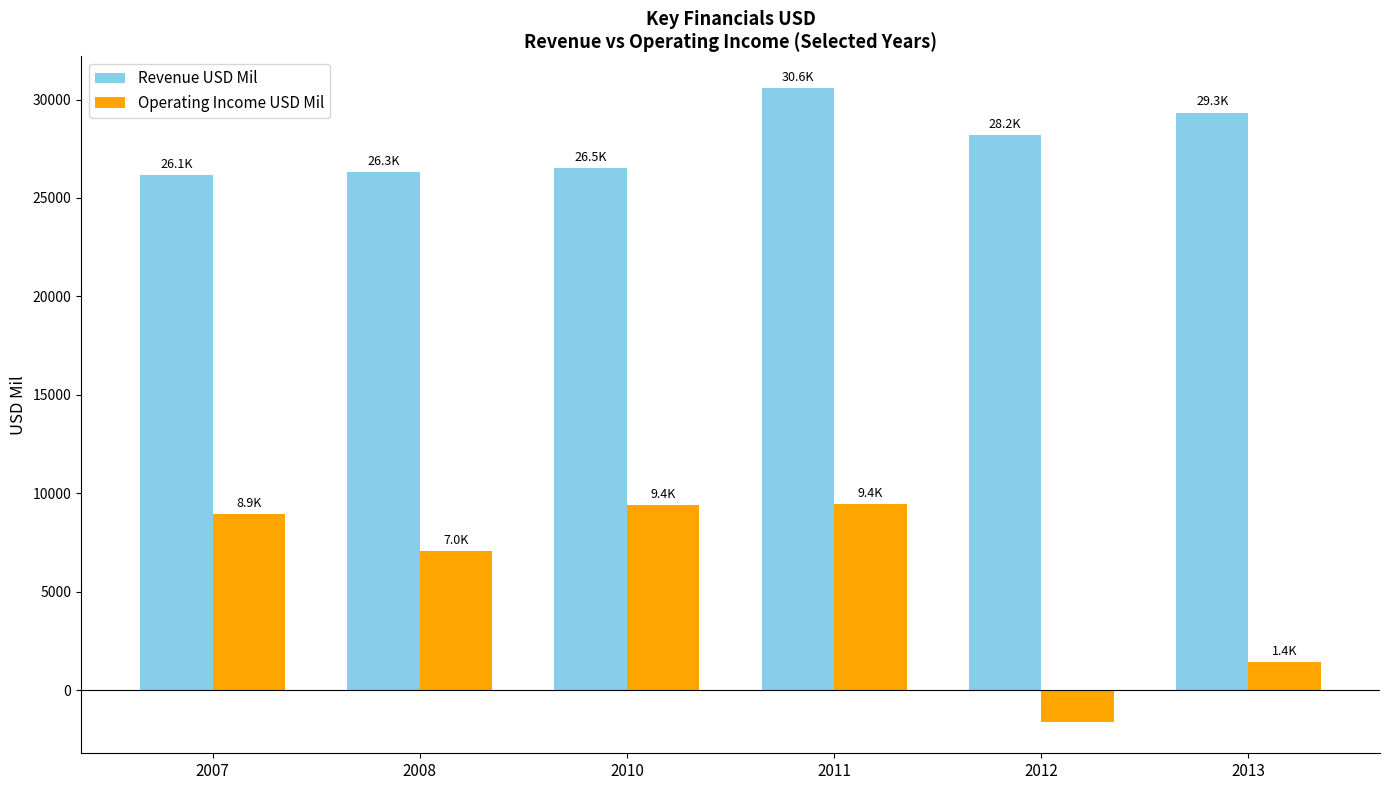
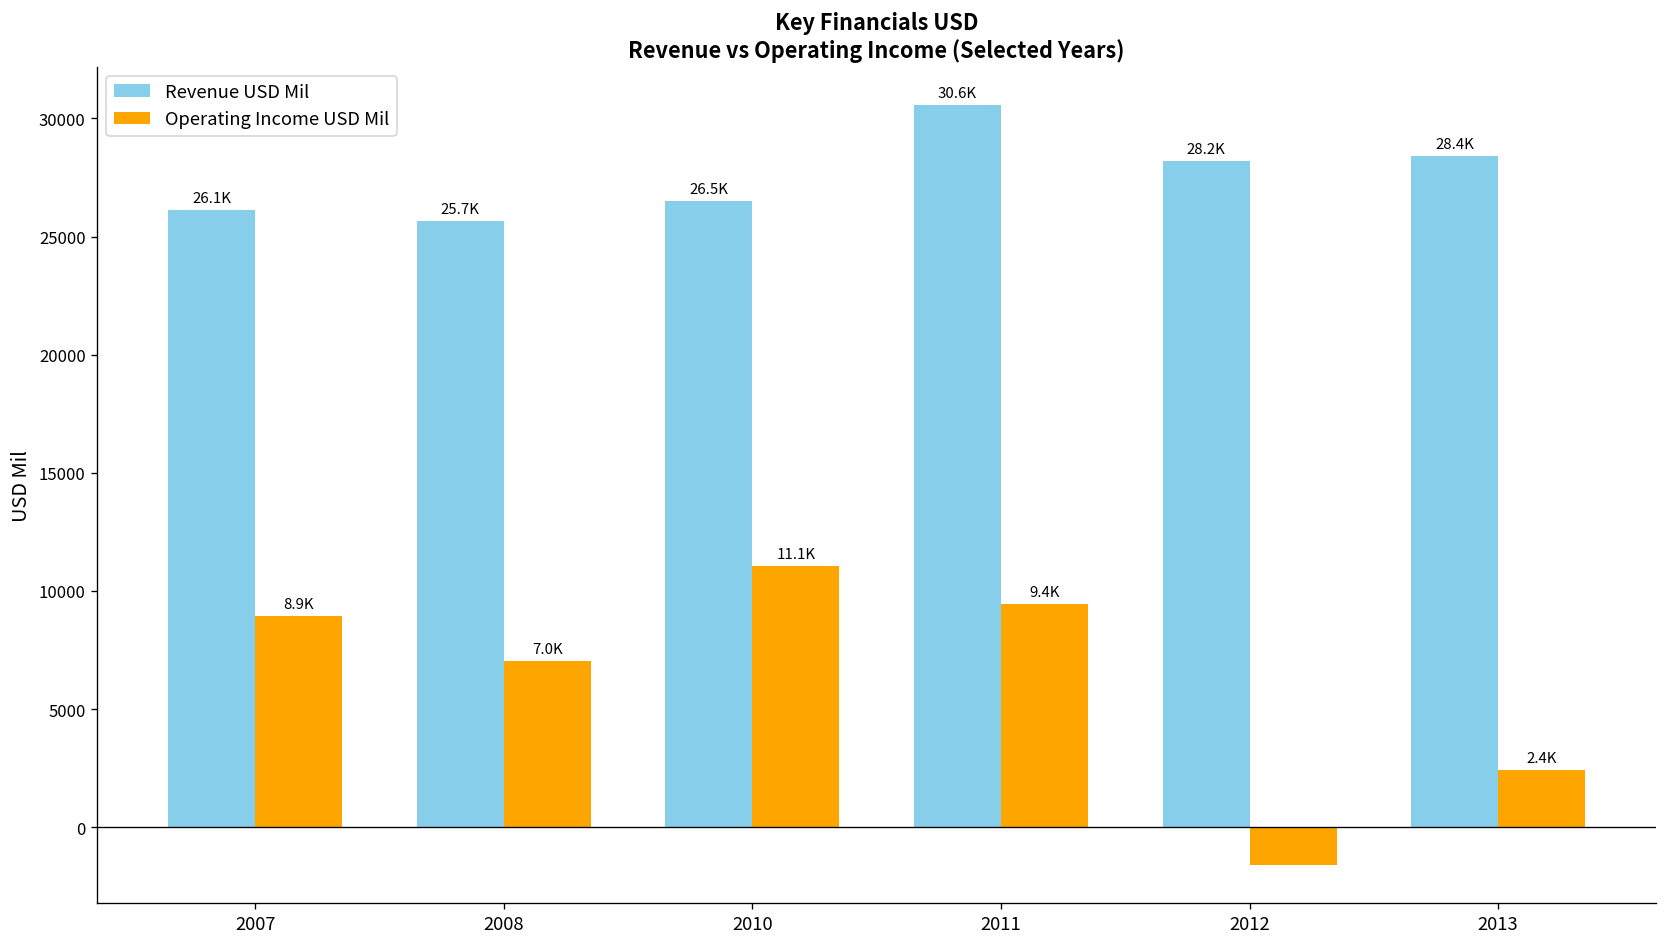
  {
    "Revenue USD Mil": {
      "2007": "26.1K",
-     "2008": "26.3K",
+     "2008": "25.7K",
      "2010": "26.5K",
      "2011": "30.6K",
      "2012": "28.2K",
-     "2013": "29.3K"
+     "2013": "28.4K"
    },
    "Operating Income USD Mil": {
      "2007": "8.9K",
      "2008": "7.0K",
-     "2010": "9.4K",
+     "2010": "11.1K",
      "2011": "9.4K",
-     "2013": "1.4K"
+     "2013": "2.4K"
    }
  }
